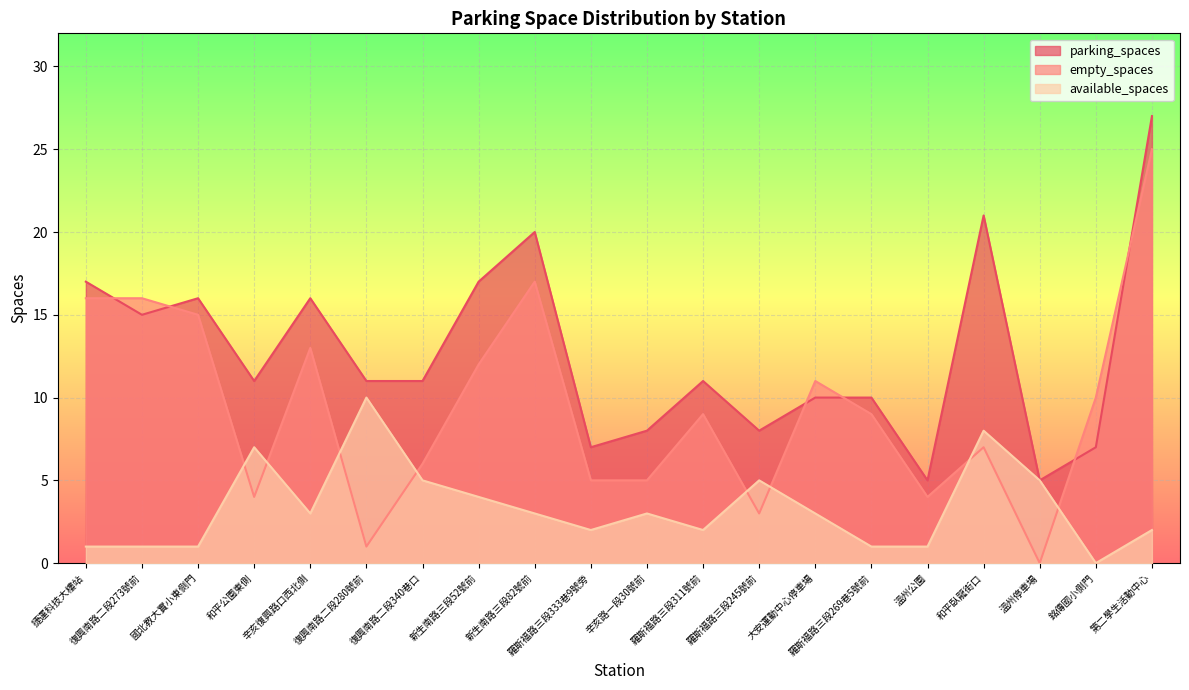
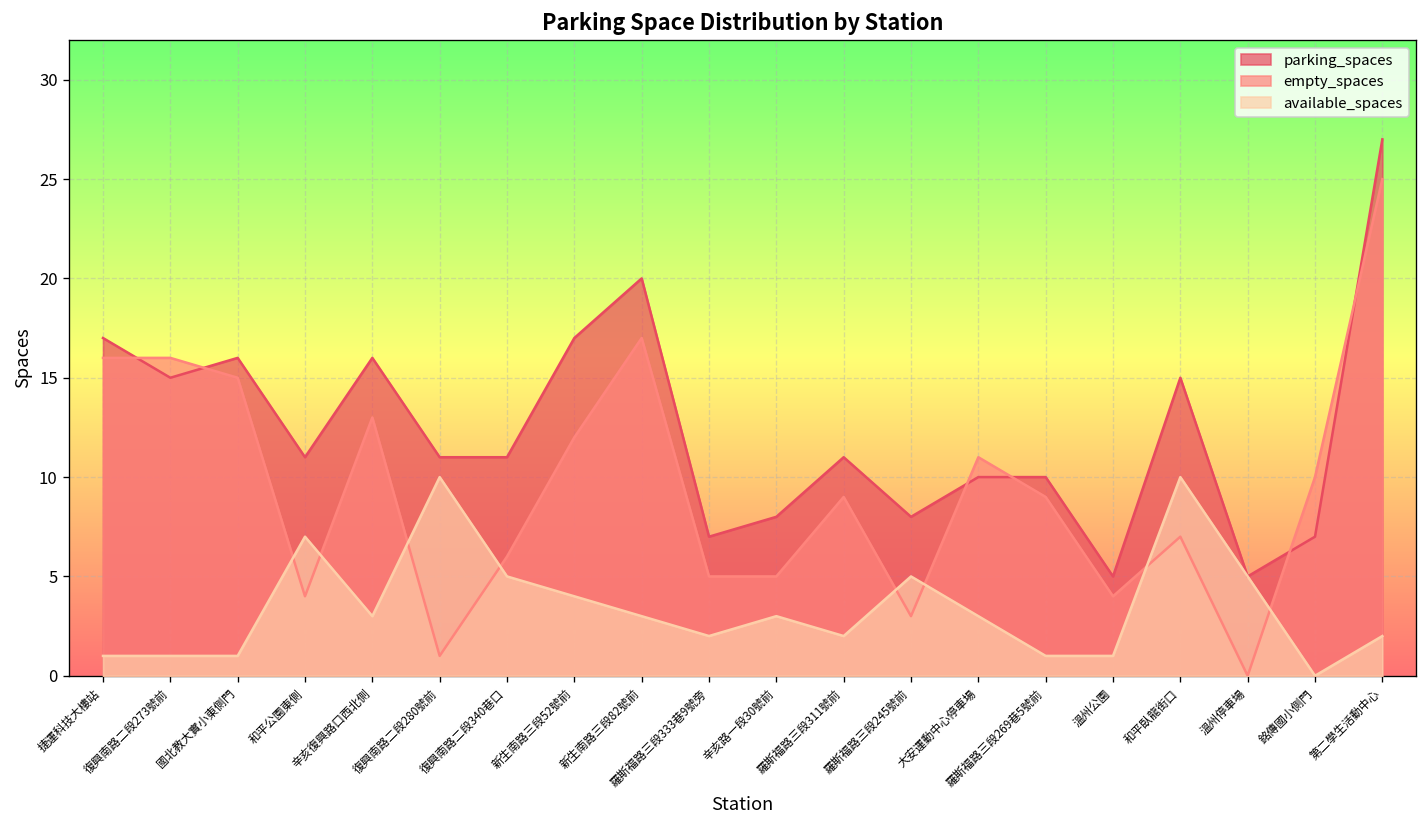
  {
    "parking_spaces": {
      "捷運科技大樓站": 17,
      "復興南路二段273號前": 15,
      "國北教大實小東側門": 16,
      "和平公園東側": 11,
      "辛亥復興路口西北側": 16,
      "復興南路二段280號前": 11,
      "復興南路二段340巷口": 11,
      "新生南路三段52號前": 17,
      "新生南路三段82號前": 20,
      "羅斯福路三段333巷9號旁": 7,
      "辛亥路一段30號前": 8,
      "羅斯福路三段311號前": 11,
      "羅斯福路三段245號前": 8,
      "大安運動中心停車場": 10,
      "羅斯福路三段269巷5號前": 10,
      "溫州公園": 5,
-     "和平臥龍街口": 21,
+     "和平臥龍街口": 15,
      "銘傳國小側門": 7,
      "第二學生活動中心": 27
    },
    "empty_spaces": {
      "捷運科技大樓站": 16,
      "復興南路二段273號前": 16,
      "國北教大實小東側門": 15,
      "和平公園東側": 4,
      "辛亥復興路口西北側": 13,
      "復興南路二段280號前": 1,
      "復興南路二段340巷口": 6,
      "新生南路三段52號前": 12,
      "新生南路三段82號前": 17,
      "羅斯福路三段333巷9號旁": 5,
      "辛亥路一段30號前": 5,
      "羅斯福路三段311號前": 9,
      "羅斯福路三段245號前": 3,
      "大安運動中心停車場": 11,
      "羅斯福路三段269巷5號前": 9,
      "溫州公園": 4,
      "和平臥龍街口": 7,
      "溫州停車場": 0,
      "銘傳國小側門": 10,
      "第二學生活動中心": 25
    },
    "available_spaces": {
      "捷運科技大樓站": 1,
      "復興南路二段273號前": 1,
      "國北教大實小東側門": 1,
      "和平公園東側": 7,
      "辛亥復興路口西北側": 3,
      "復興南路二段280號前": 10,
      "復興南路二段340巷口": 5,
      "新生南路三段52號前": 4,
      "新生南路三段82號前": 3,
      "羅斯福路三段333巷9號旁": 2,
      "辛亥路一段30號前": 3,
      "羅斯福路三段311號前": 2,
      "羅斯福路三段245號前": 5,
      "大安運動中心停車場": 3,
      "羅斯福路三段269巷5號前": 1,
      "溫州公園": 1,
-     "和平臥龍街口": 8,
+     "和平臥龍街口": 10,
      "銘傳國小側門": 0,
      "第二學生活動中心": 2
    }
  }
